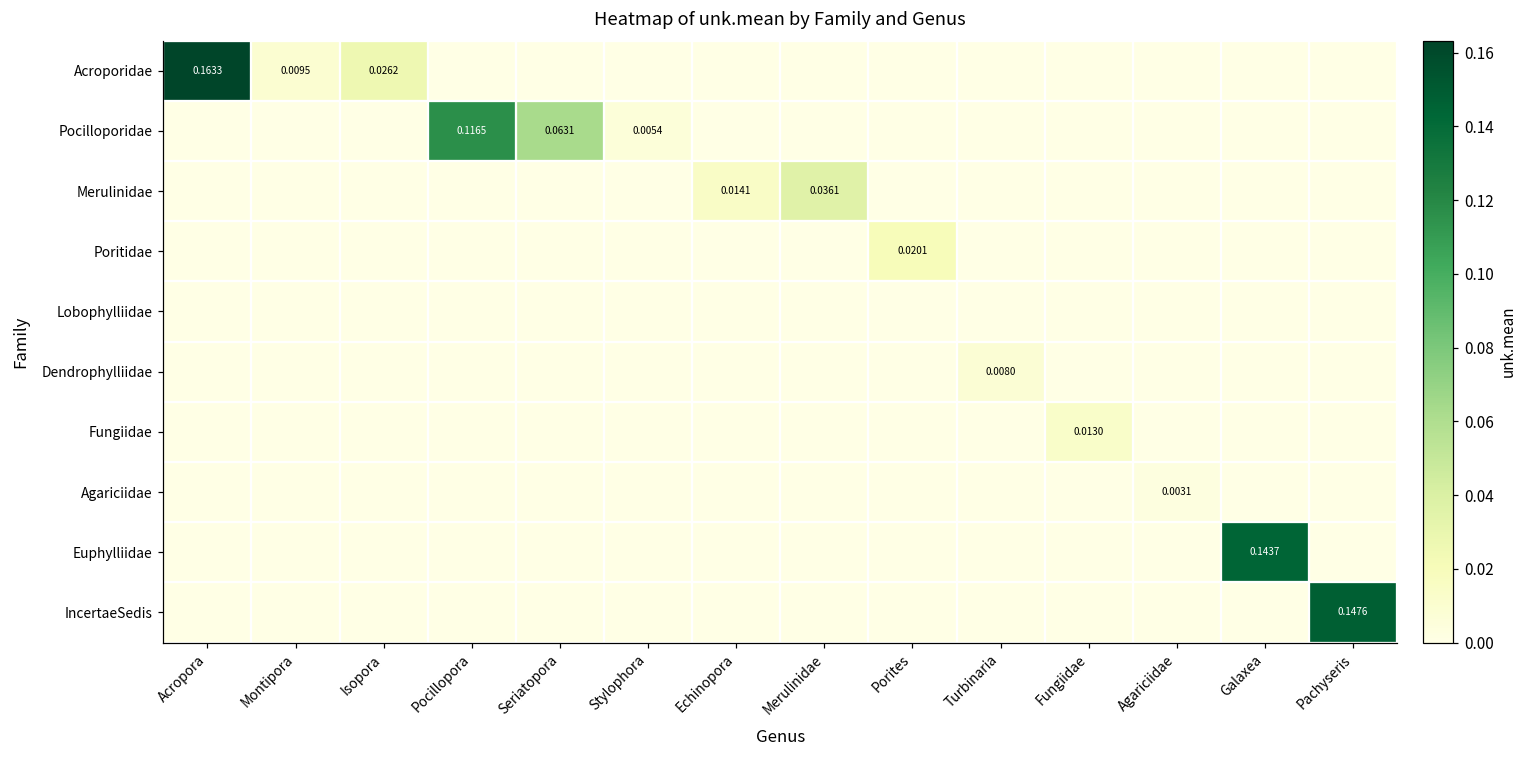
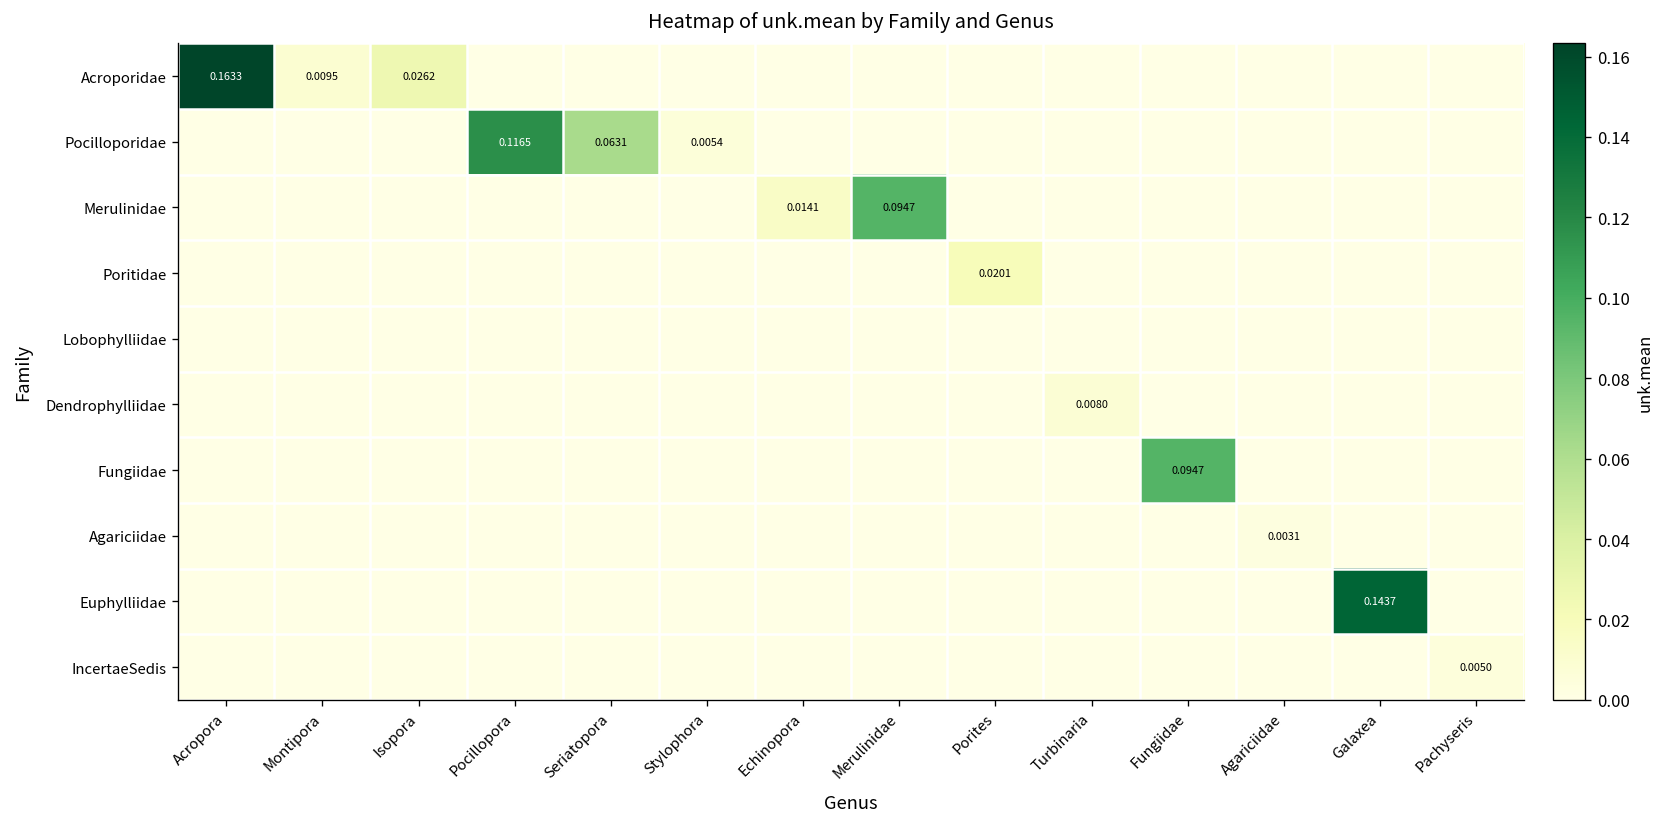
  {
    "Acroporidae": {
      "Acropora": 0.1633,
      "Montipora": 0.0095,
      "Isopora": 0.0262
    },
    "Pocilloporidae": {
      "Pocillopora": 0.1165,
      "Seriatopora": 0.0631,
      "Stylophora": 0.0054
    },
    "Merulinidae": {
      "Echinopora": 0.0141,
-     "Merulinidae": 0.0361
+     "Merulinidae": 0.0947
    },
    "Poritidae": {
      "Porites": 0.0201
    },
    "Dendrophylliidae": {
      "Turbinaria": 0.0080
    },
    "Fungiidae": {
-     "Fungiidae": 0.0130
+     "Fungiidae": 0.0947
    },
    "Agariciidae": {
      "Agariciidae": 0.0031
    },
    "Euphylliidae": {
      "Galaxea": 0.1437
    },
    "IncertaeSedis": {
-     "Pachyseris": 0.1476
+     "Pachyseris": 0.0050
    }
  }
